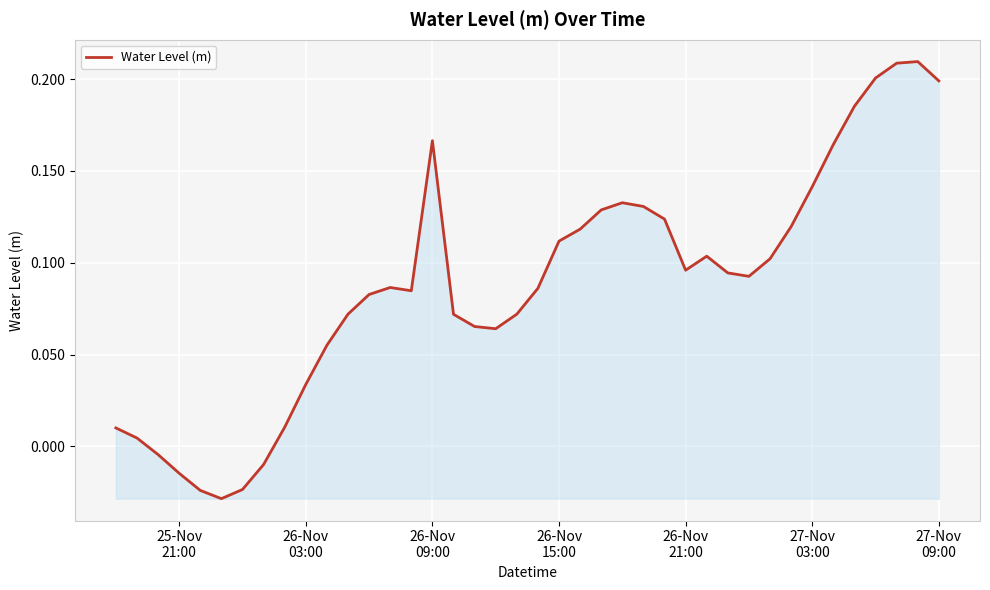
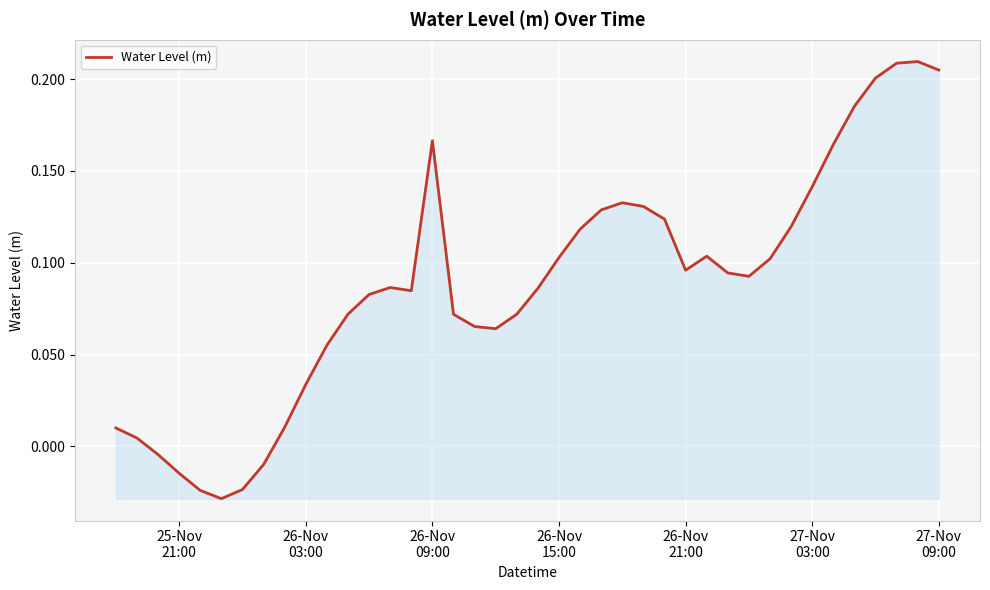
  {
    "25-Nov 21:00": -0.015,
    "26-Nov 03:00": 0.034,
    "26-Nov 09:00": 0.166,
-   "26-Nov 15:00": 0.112,
+   "26-Nov 15:00": 0.103,
    "26-Nov 21:00": 0.096,
    "27-Nov 03:00": 0.141,
-   "27-Nov 09:00": 0.199
+   "27-Nov 09:00": 0.205
  }
